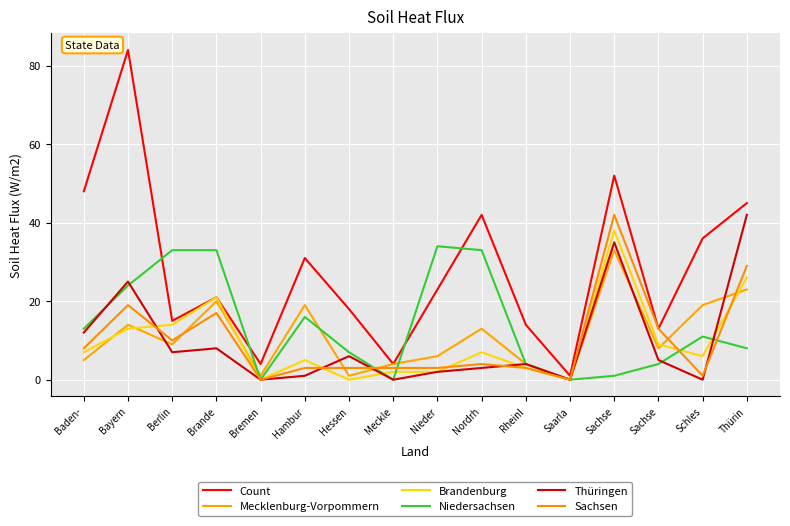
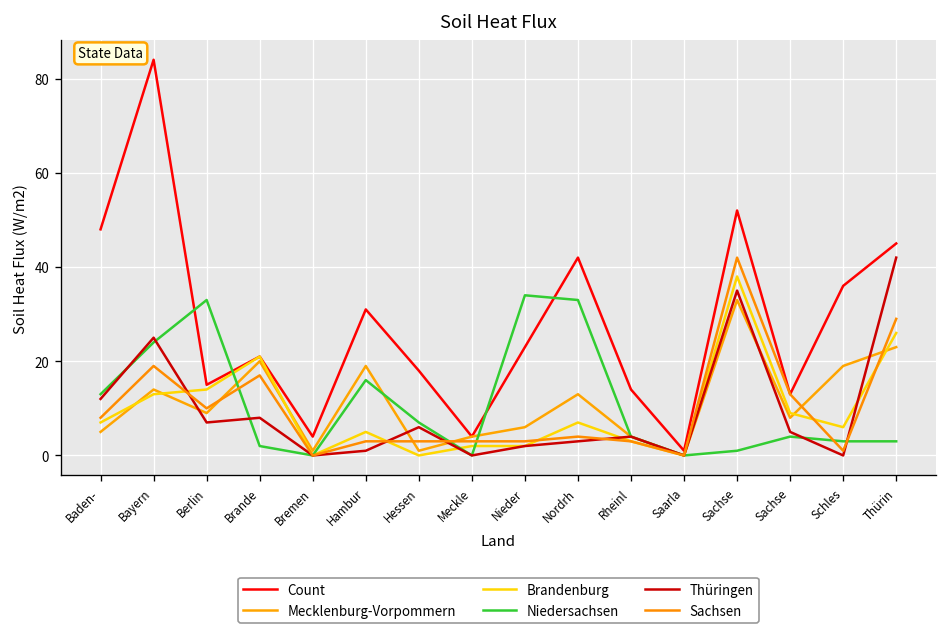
  {
    "Niedersachsen": {
      "Baden-": 13,
      "Bayern": 24,
      "Berlin": 33,
-     "Brande": 33,
+     "Brande": 2,
      "Hambur": 16,
      "Hessen": 7,
      "Nieder": 34,
      "Nordrh": 33,
-     "Schles": 11,
-     "Thürin": 8
+     "Schles": 3,
+     "Thürin": 3
    }
  }
